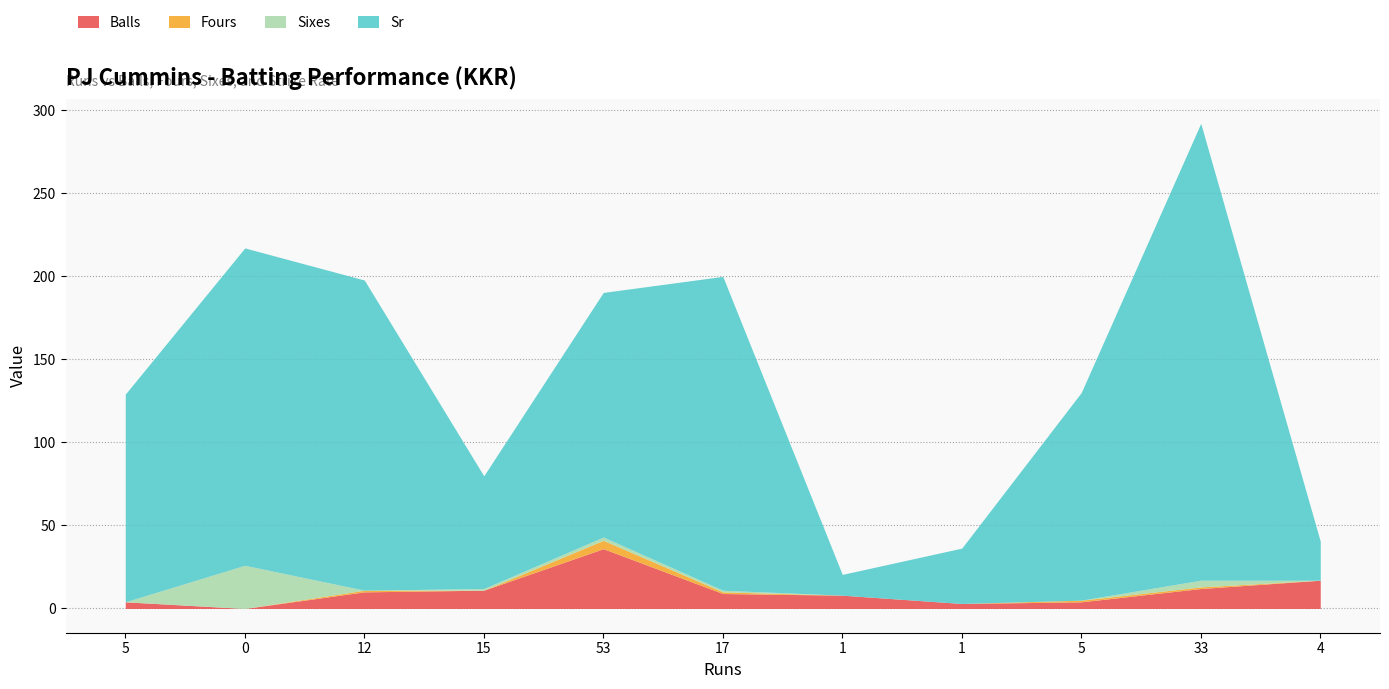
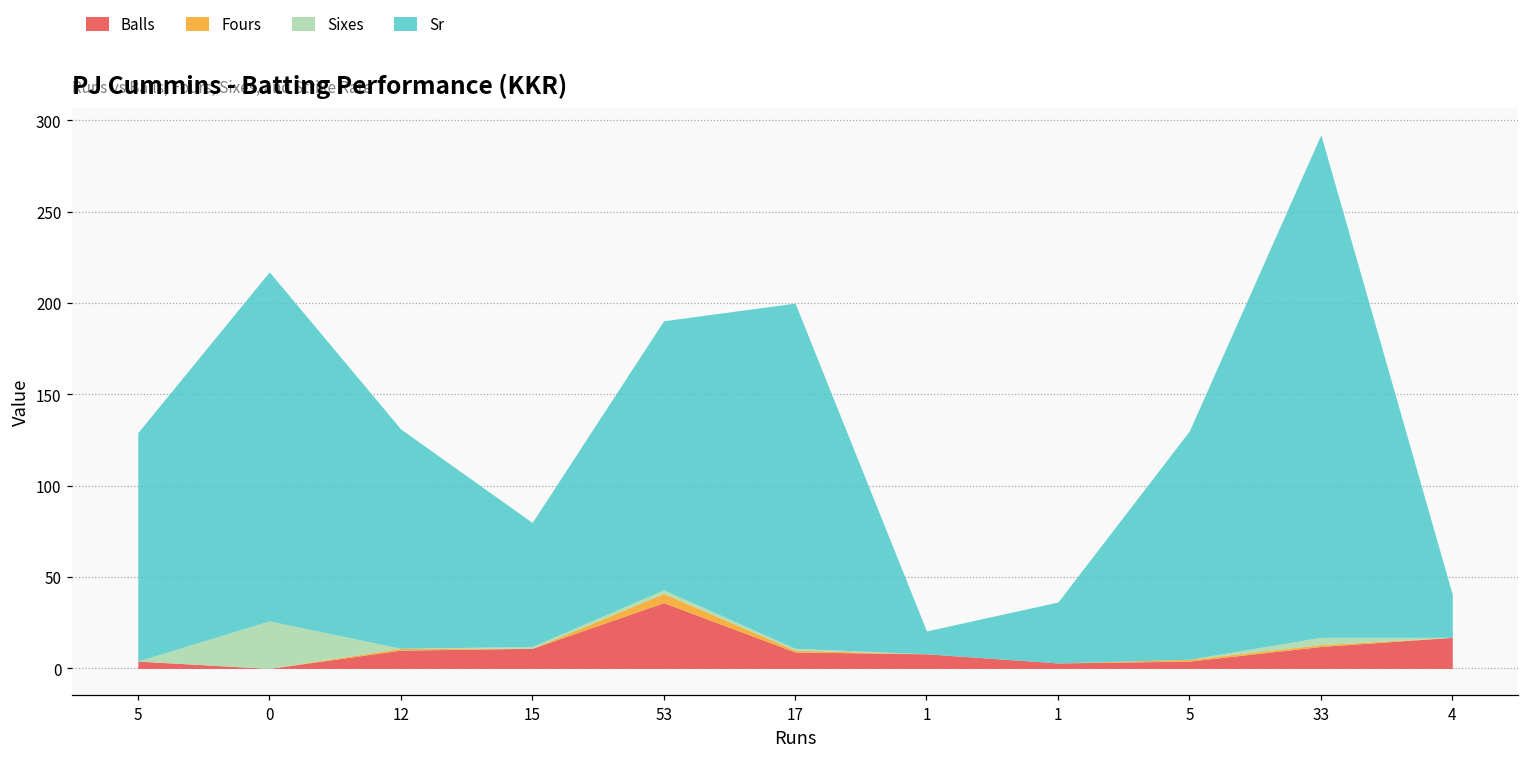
  {
    "Balls": {
      "53": 36
    },
    "Fours": {
      "53": 5
    },
    "Sixes": {
      "0": 26,
      "53": 2,
      "33": 4
    },
    "Sr": {
      "0": 191,
-     "12": 187,
+     "12": 120,
      "15": 68,
      "53": 147,
      "17": 189,
      "33": 275,
      "4": 24
    }
  }
